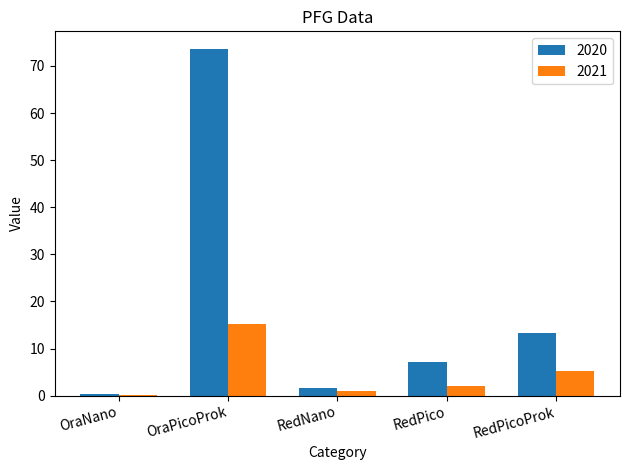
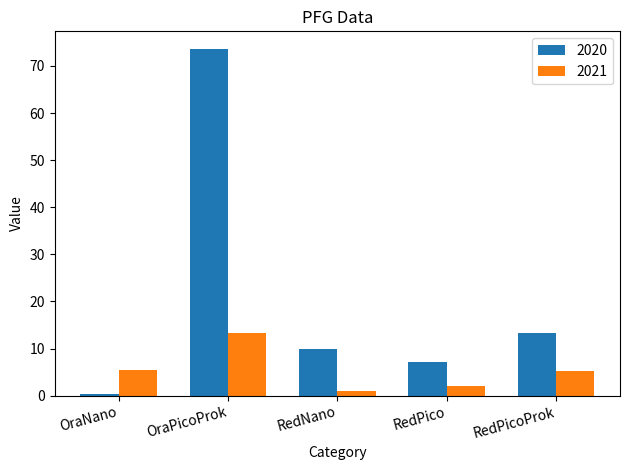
  {
    "2020": {
      "OraPicoProk": 74,
-     "RedNano": 2,
+     "RedNano": 10,
      "RedPico": 7,
      "RedPicoProk": 13
    },
    "2021": {
-     "OraNano": 0,
-     "OraPicoProk": 15,
+     "OraNano": 5,
+     "OraPicoProk": 13,
      "RedNano": 1,
      "RedPico": 2,
      "RedPicoProk": 5
    }
  }
